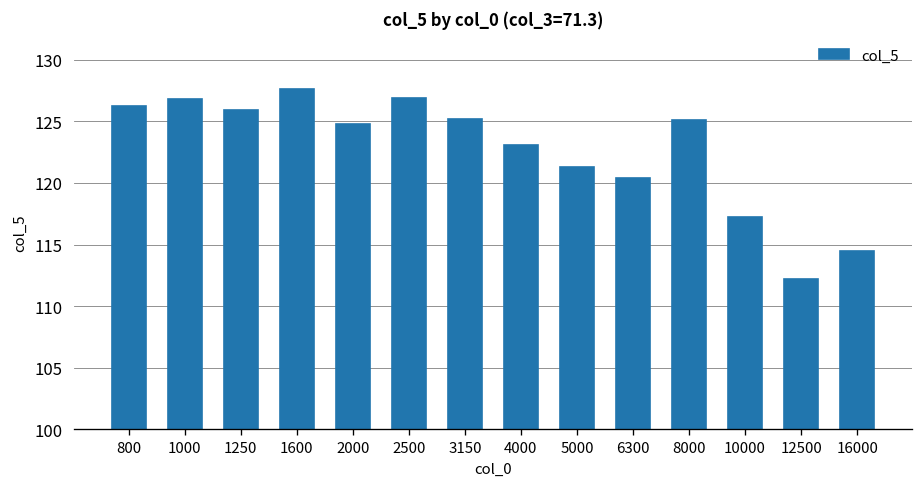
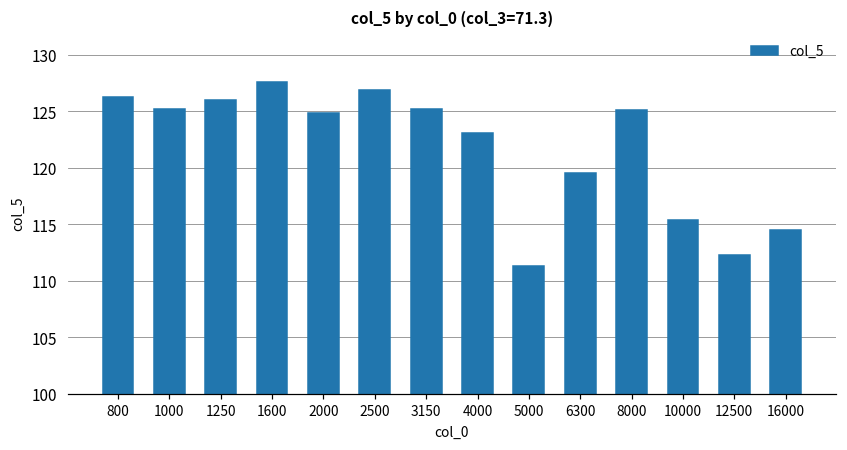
  {
    "800": 126.2,
-   "1000": 126.8,
+   "1000": 125.2,
    "1250": 126.0,
    "1600": 127.6,
    "2000": 124.8,
    "2500": 126.9,
    "3150": 125.2,
    "4000": 123.1,
-   "5000": 121.3,
-   "6300": 120.4,
+   "5000": 111.3,
+   "6300": 119.5,
    "8000": 125.1,
-   "10000": 117.2,
+   "10000": 115.4,
    "12500": 112.2,
    "16000": 114.5
  }
